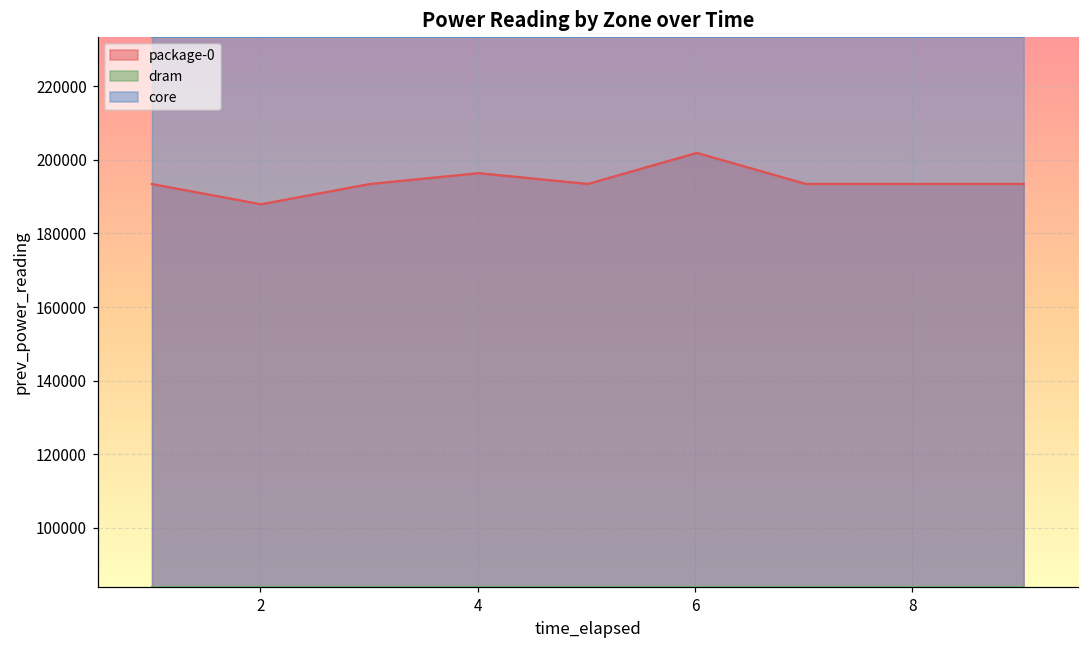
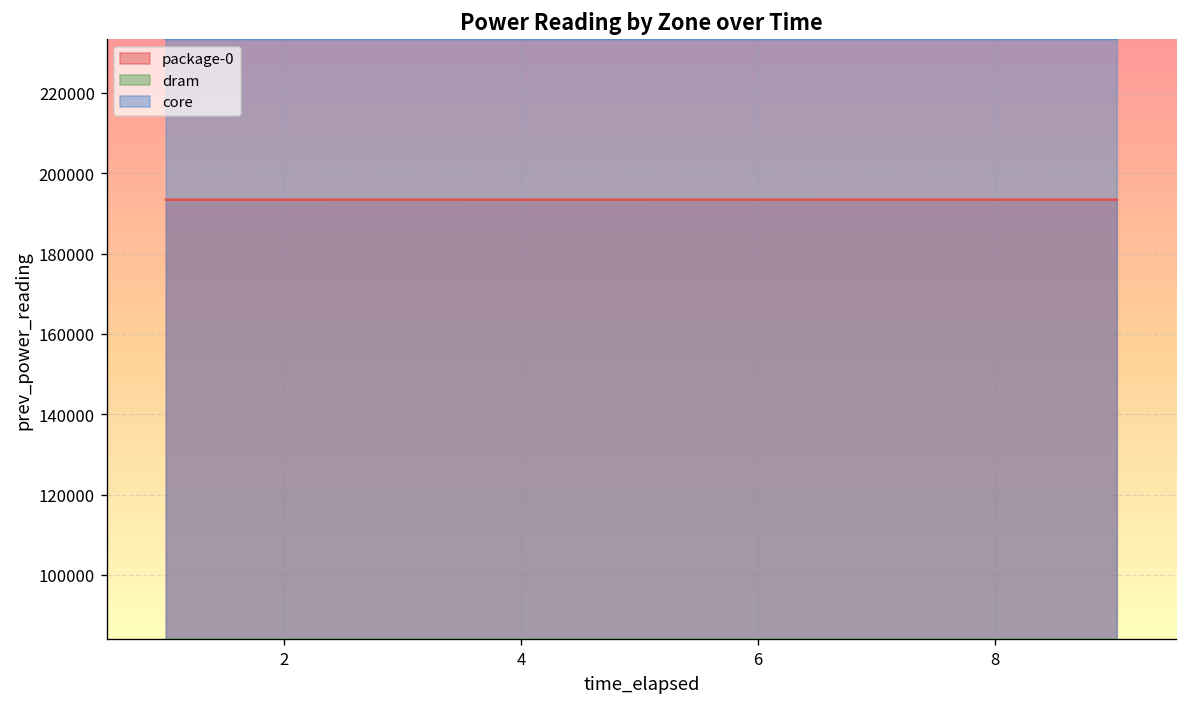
  {
    "package-0": {
-     "2": 188000,
-     "4": 196000,
-     "6": 202000
+     "2": 193000,
+     "4": 193000,
+     "6": 193000
    },
    "dram": {
      "2": 84000,
      "4": 84000,
      "6": 84000
    },
    "core": {
      "2": 233000,
      "4": 233000,
      "6": 233000
    }
  }
